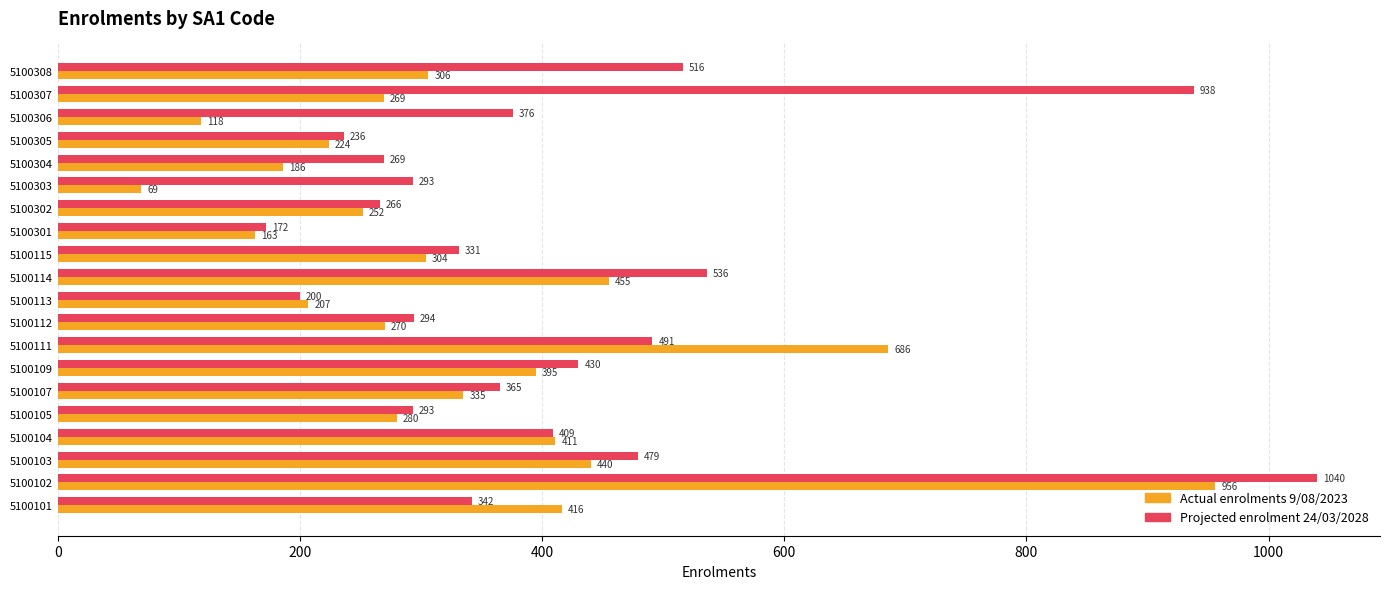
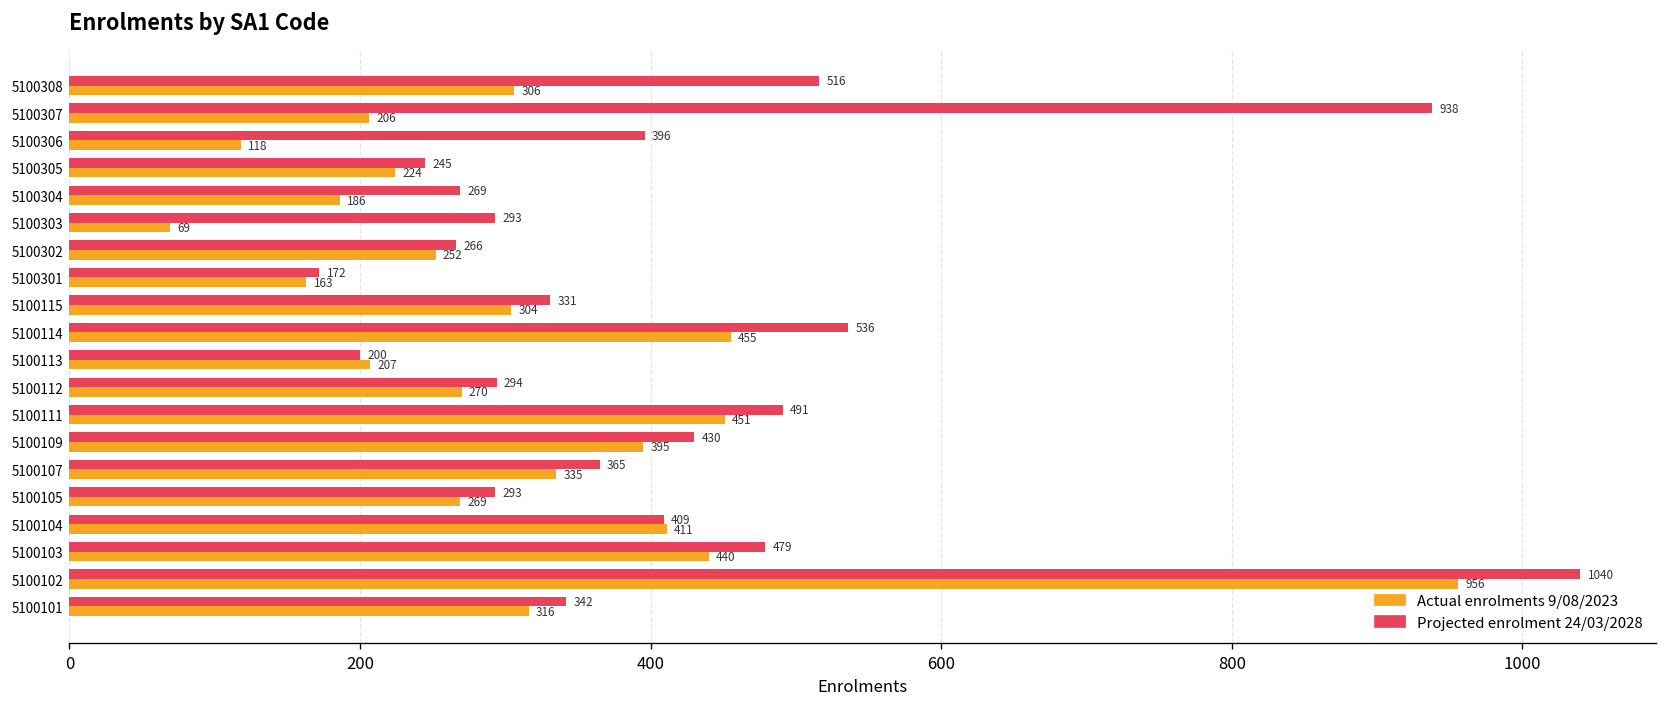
  {
    "Actual enrolments 9/08/2023": {
      "5100308": 306,
-     "5100307": 269,
+     "5100307": 206,
      "5100306": 118,
      "5100305": 224,
      "5100304": 186,
      "5100303": 69,
      "5100302": 252,
      "5100301": 163,
      "5100115": 304,
      "5100114": 455,
      "5100113": 207,
      "5100112": 270,
-     "5100111": 686,
+     "5100111": 451,
      "5100109": 395,
      "5100107": 335,
-     "5100105": 280,
+     "5100105": 269,
      "5100103": 440,
      "5100102": 956,
-     "5100101": 416
+     "5100101": 316
    },
    "Projected enrolment 24/03/2028": {
      "5100308": 516,
      "5100307": 938,
-     "5100306": 376,
-     "5100305": 236,
+     "5100306": 396,
+     "5100305": 245,
      "5100304": 269,
      "5100303": 293,
      "5100302": 266,
      "5100301": 172,
      "5100115": 331,
      "5100114": 536,
      "5100113": 200,
      "5100112": 294,
      "5100111": 491,
      "5100109": 430,
      "5100107": 365,
      "5100105": 293,
      "5100103": 479,
      "5100102": 1040,
      "5100101": 342
    }
  }
